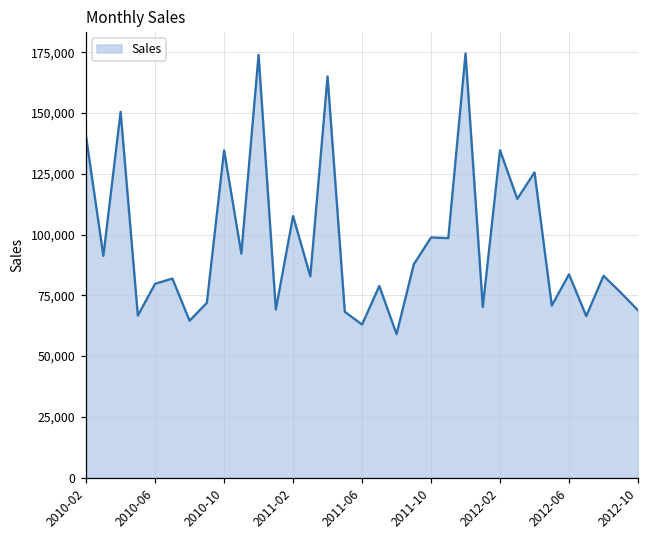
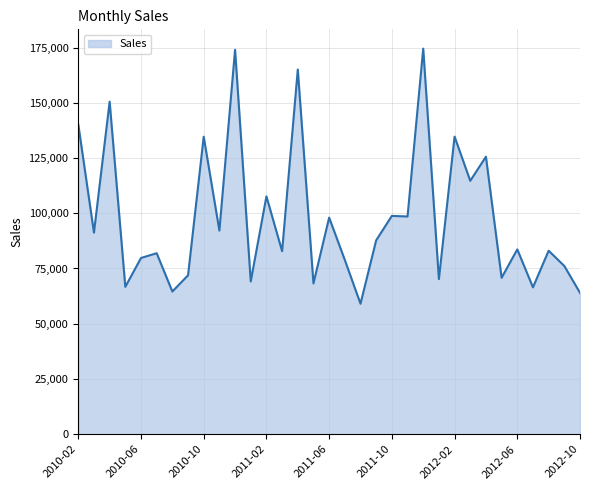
  {
    "2010-02": "140,000",
    "2010-06": "80,000",
    "2010-10": "135,000",
    "2011-02": "108,000",
-   "2011-06": "63,000",
+   "2011-06": "98,000",
    "2011-10": "99,000",
    "2012-02": "135,000",
    "2012-06": "84,000",
-   "2012-10": "69,000"
+   "2012-10": "64,000"
  }
